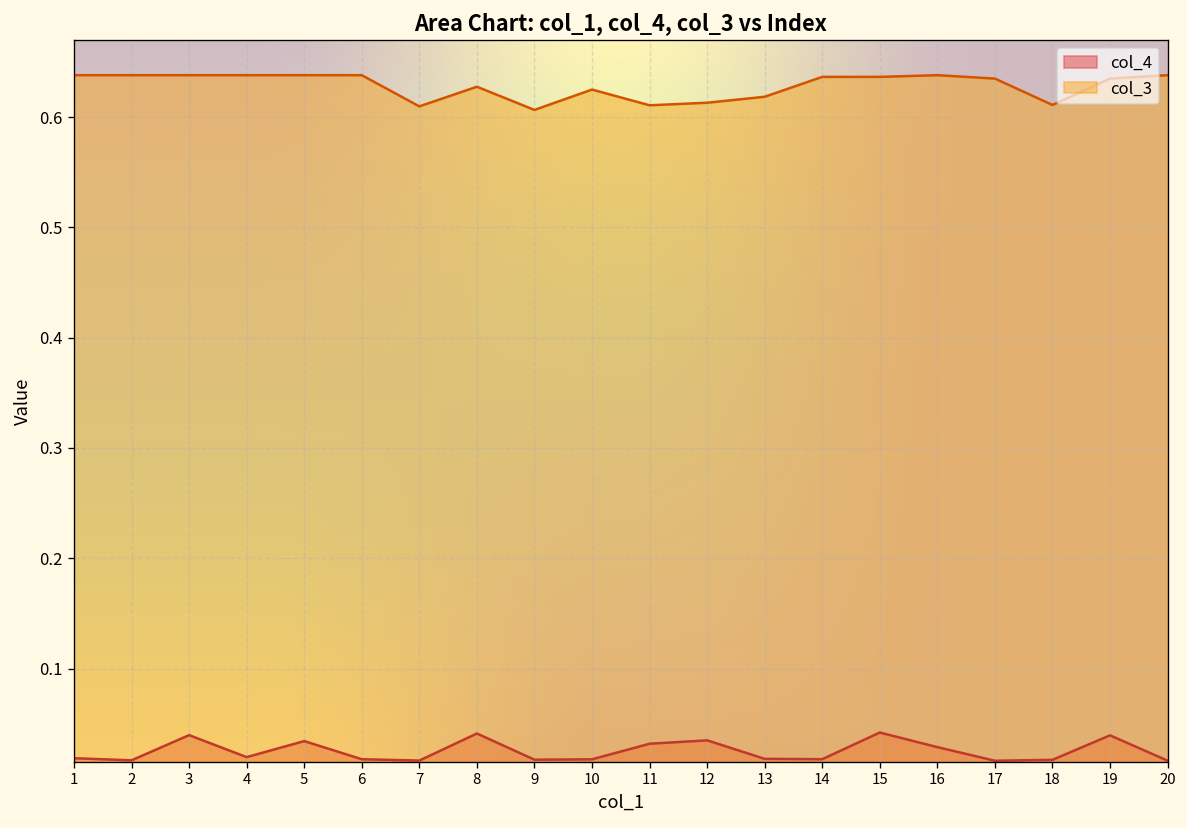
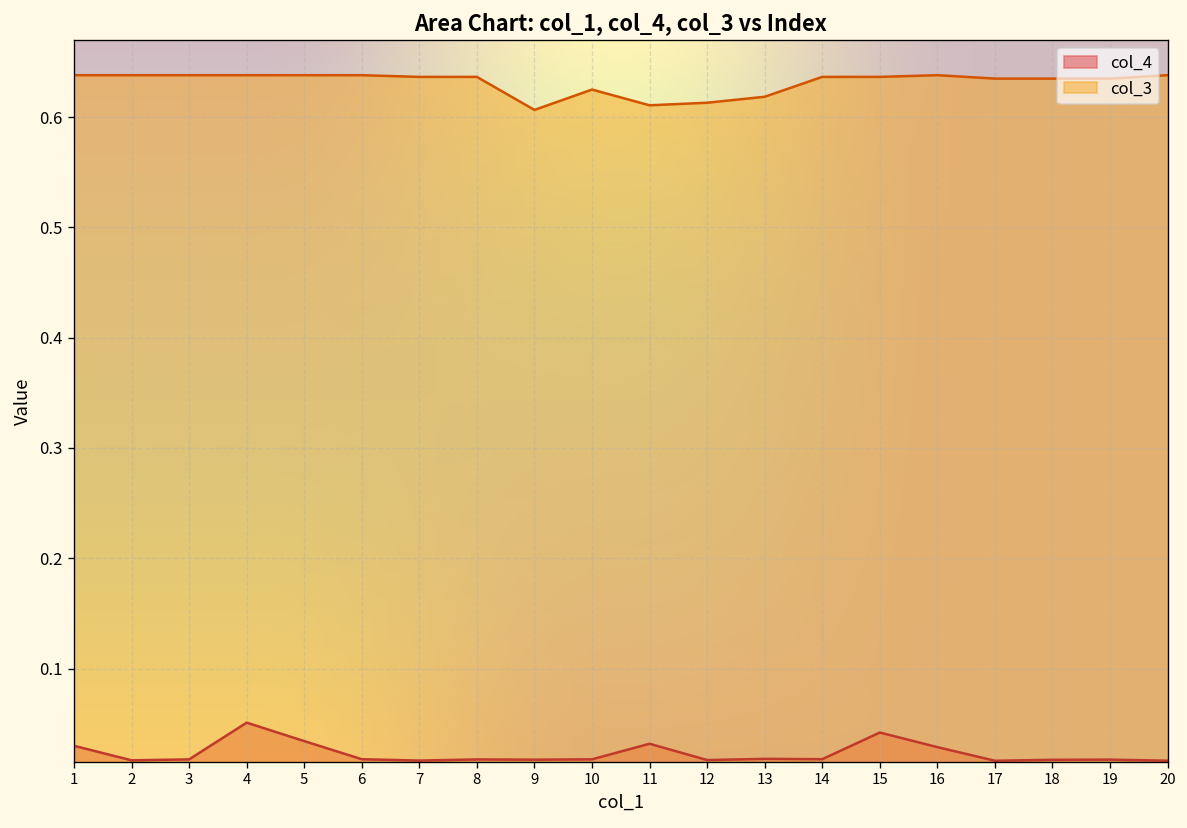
  {
    "col_4": {
-     "1": 0.02,
+     "1": 0.03,
      "2": 0.02,
-     "3": 0.04,
-     "4": 0.02,
+     "3": 0.02,
+     "4": 0.05,
      "5": 0.03,
      "6": 0.02,
      "7": 0.02,
-     "8": 0.04,
+     "8": 0.02,
      "9": 0.02,
      "10": 0.02,
      "11": 0.03,
-     "12": 0.04,
+     "12": 0.02,
      "13": 0.02,
      "14": 0.02,
      "15": 0.04,
      "16": 0.03,
      "17": 0.02,
      "18": 0.02,
-     "19": 0.04,
+     "19": 0.02,
      "20": 0.02
    },
    "col_3": {
      "1": 0.64,
      "2": 0.64,
      "3": 0.64,
      "4": 0.64,
      "5": 0.64,
      "6": 0.64,
-     "7": 0.61,
-     "8": 0.63,
+     "7": 0.64,
+     "8": 0.64,
      "9": 0.61,
      "10": 0.62,
      "11": 0.61,
      "12": 0.61,
      "13": 0.62,
      "14": 0.64,
      "15": 0.64,
      "16": 0.64,
      "17": 0.63,
-     "18": 0.61,
+     "18": 0.63,
      "20": 0.64
    }
  }
